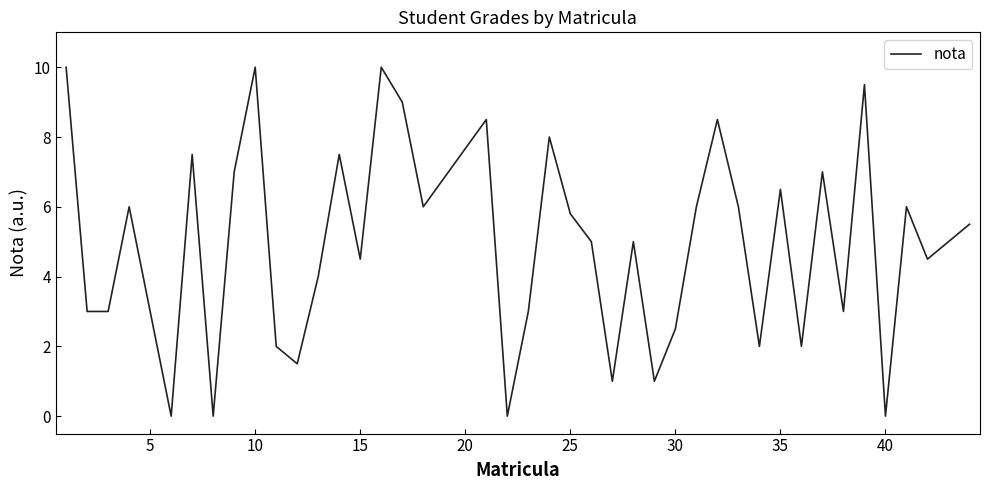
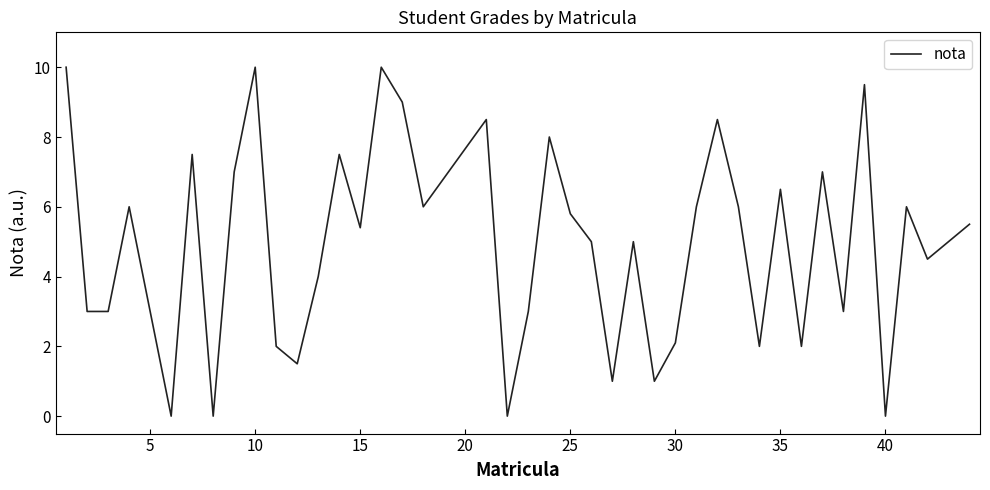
  {
    "10": 10.0,
-   "15": 4.5,
+   "15": 5.4,
    "25": 5.8,
-   "30": 2.5,
+   "30": 2.1,
    "35": 6.5,
    "40": 0.0
  }
